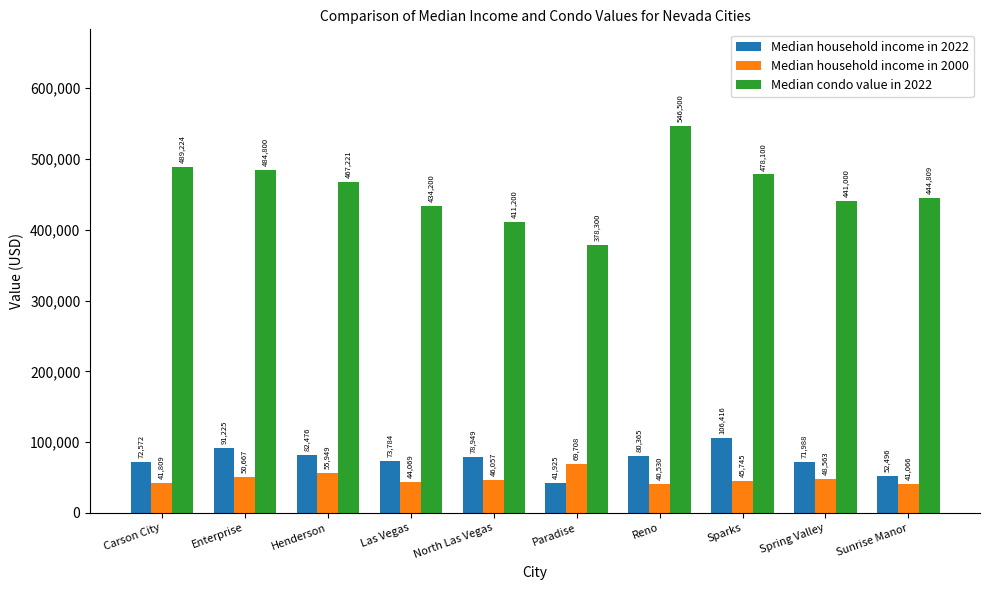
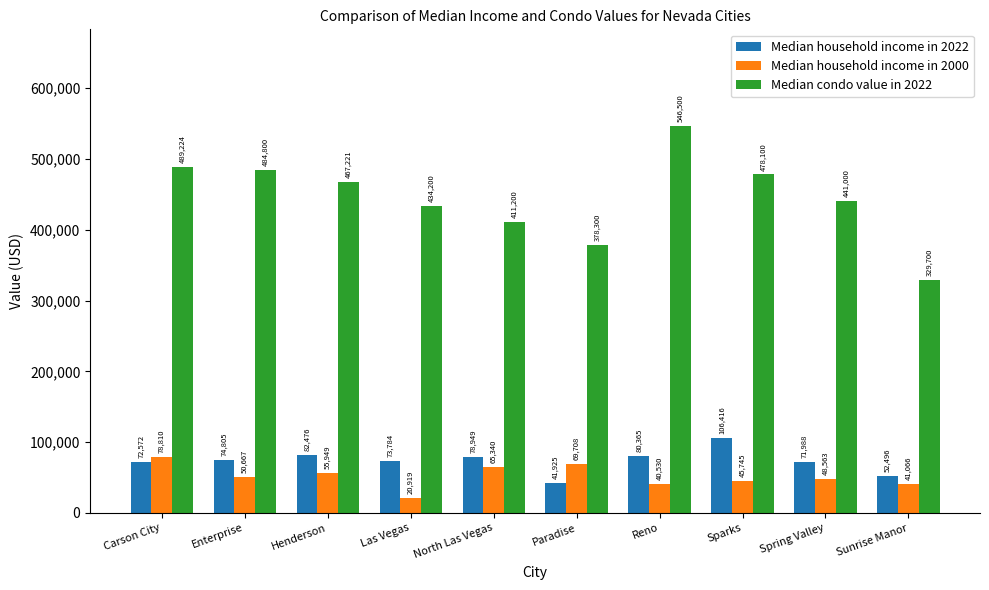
  {
    "Median household income in 2022": {
      "Carson City": "72,572",
-     "Enterprise": "91,225",
+     "Enterprise": "74,805",
      "Henderson": "82,476",
      "Las Vegas": "73,784",
      "North Las Vegas": "78,949",
      "Paradise": "41,925",
      "Reno": "80,365",
      "Sparks": "106,416",
      "Spring Valley": "71,988",
      "Sunrise Manor": "52,496"
    },
    "Median household income in 2000": {
-     "Carson City": "41,809",
+     "Carson City": "78,810",
      "Enterprise": "50,667",
      "Henderson": "55,949",
-     "Las Vegas": "44,069",
-     "North Las Vegas": "46,057",
+     "Las Vegas": "20,919",
+     "North Las Vegas": "65,340",
      "Paradise": "69,708",
      "Reno": "40,530",
      "Sparks": "45,745",
      "Spring Valley": "48,563",
      "Sunrise Manor": "41,066"
    },
    "Median condo value in 2022": {
      "Carson City": "489,224",
      "Enterprise": "484,800",
      "Henderson": "467,221",
      "Las Vegas": "434,200",
      "North Las Vegas": "411,200",
      "Paradise": "378,300",
      "Reno": "546,500",
      "Sparks": "478,100",
      "Spring Valley": "441,000",
-     "Sunrise Manor": "444,809"
+     "Sunrise Manor": "329,700"
    }
  }
